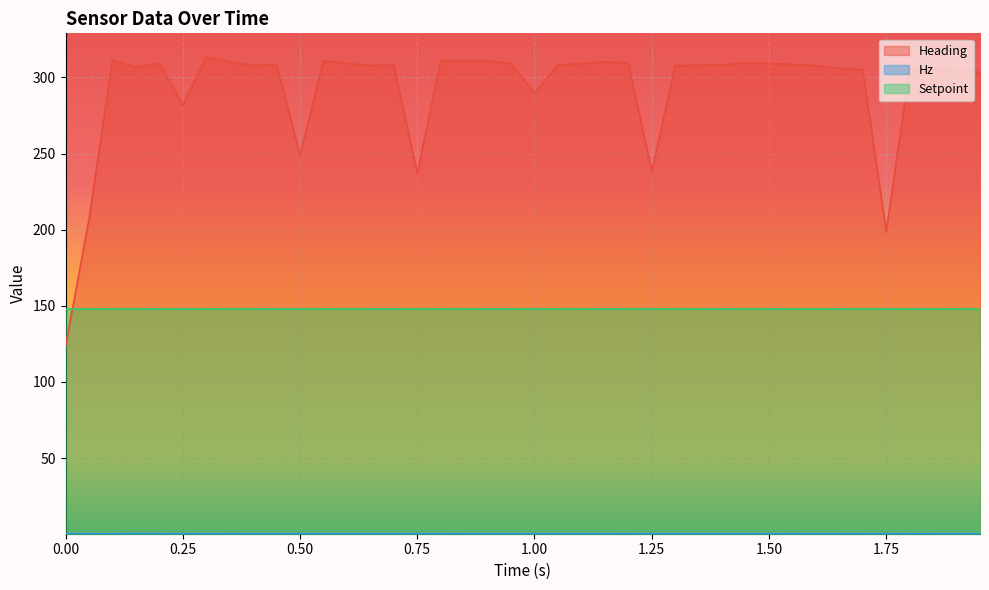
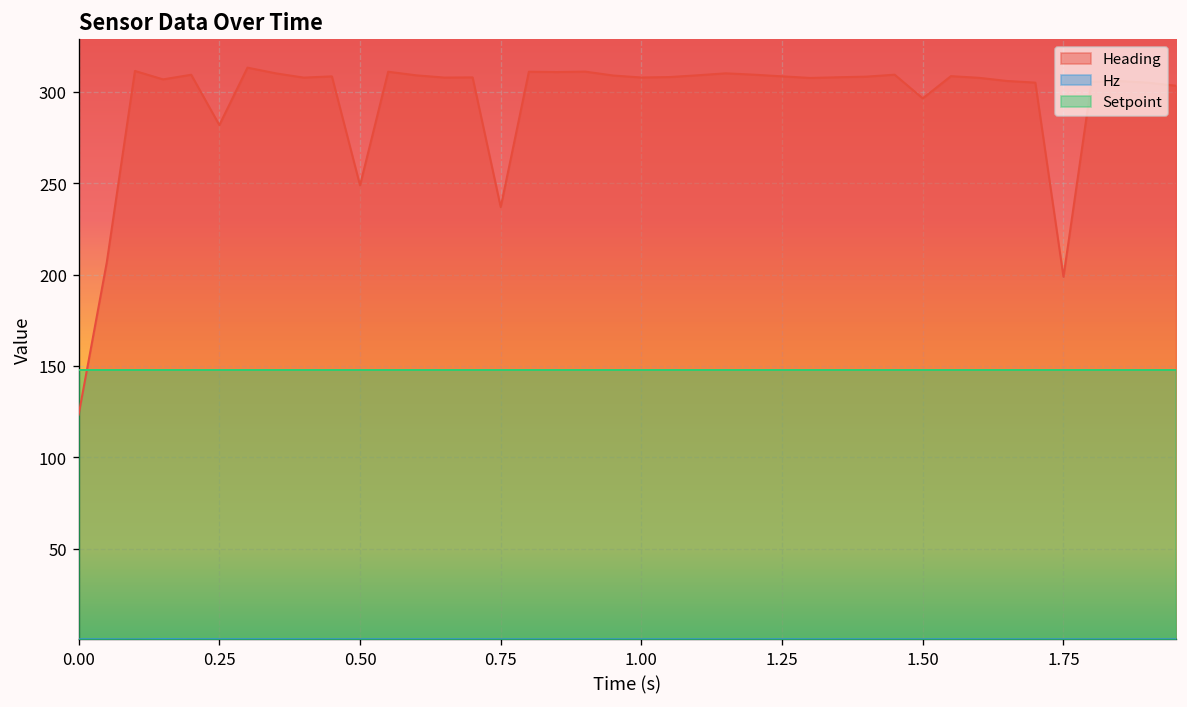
  {
    "Heading": {
      "0.00": 123,
      "0.25": 282,
      "0.50": 249,
      "0.75": 237,
-     "1.00": 290,
-     "1.25": 238,
-     "1.50": 309,
+     "1.00": 308,
+     "1.25": 309,
+     "1.50": 296,
      "1.75": 199
    },
    "Hz": {
      "0.00": 0,
      "0.25": 0,
      "0.50": 0,
      "0.75": 0,
      "1.00": 0,
      "1.25": 0,
      "1.50": 0,
      "1.75": 0
    },
    "Setpoint": {
      "0.00": 148,
      "0.25": 148,
      "0.50": 148,
      "0.75": 148,
      "1.00": 148,
      "1.25": 148,
      "1.50": 148,
      "1.75": 148
    }
  }
